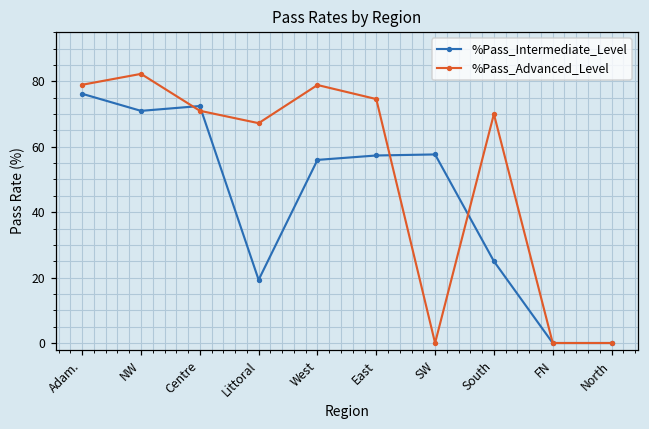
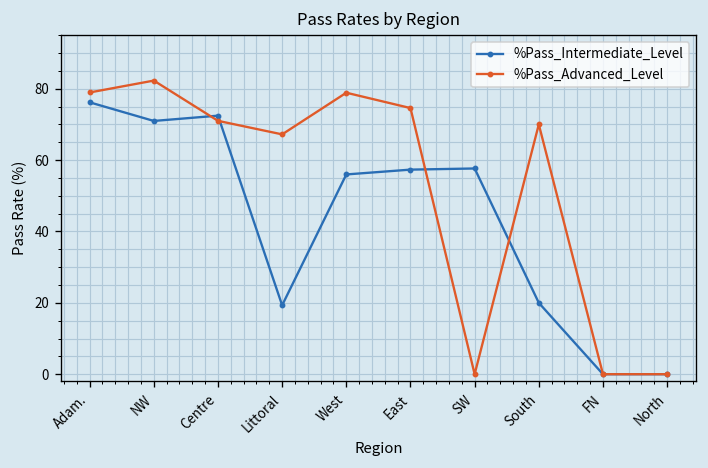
  {
    "%Pass_Intermediate_Level": {
      "Adam.": 76,
      "NW": 71,
      "Centre": 72,
      "Littoral": 19,
      "West": 56,
      "East": 57,
      "SW": 58,
-     "South": 25
+     "South": 20
    },
    "%Pass_Advanced_Level": {
      "Adam.": 79,
      "NW": 82,
      "Centre": 71,
      "Littoral": 67,
      "West": 79,
      "East": 75,
      "SW": 0,
      "South": 70
    }
  }
